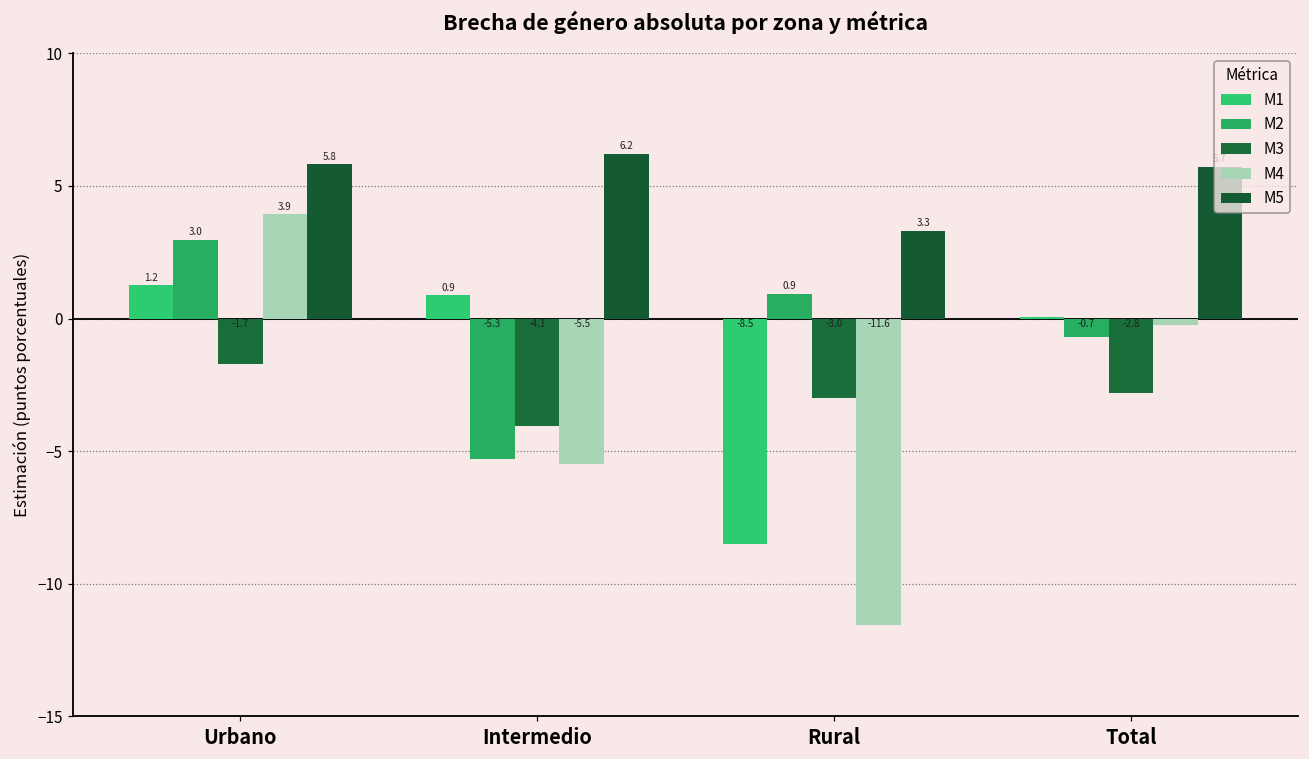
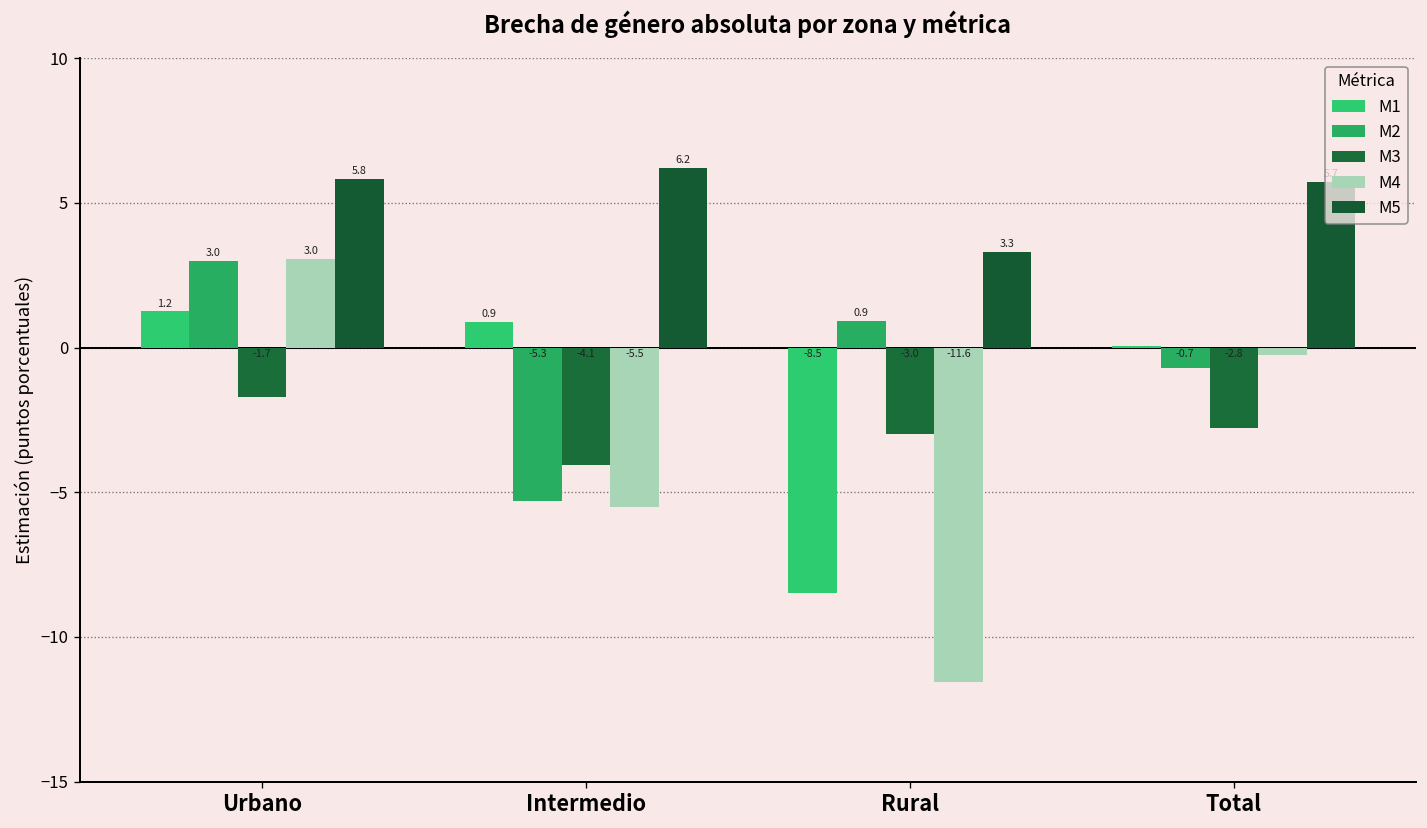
  {
    "M4": {
-     "Urbano": 3.9,
+     "Urbano": 3.0,
      "Intermedio": -5.5,
      "Rural": -11.6
    }
  }
